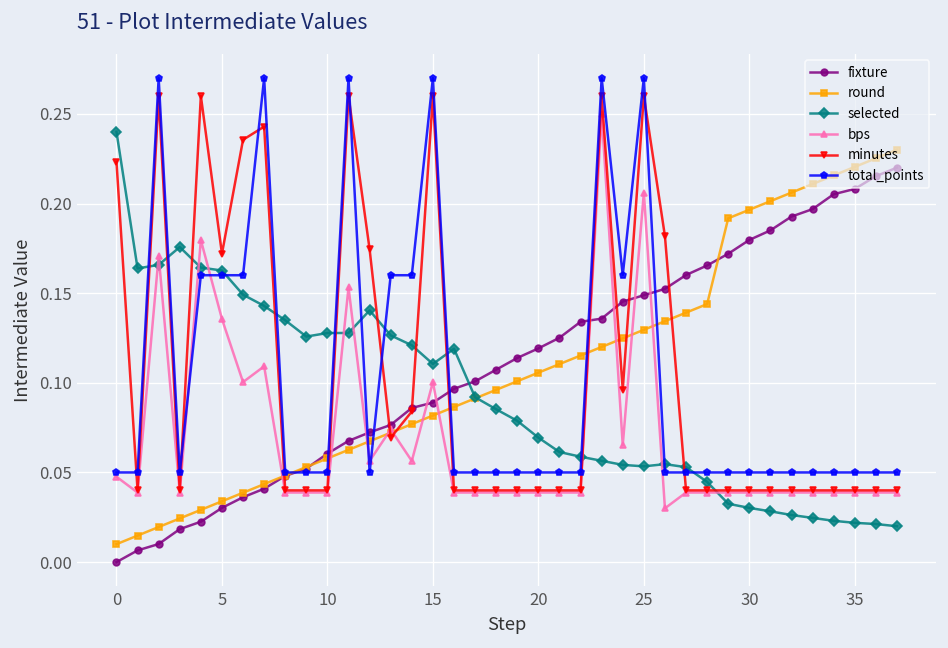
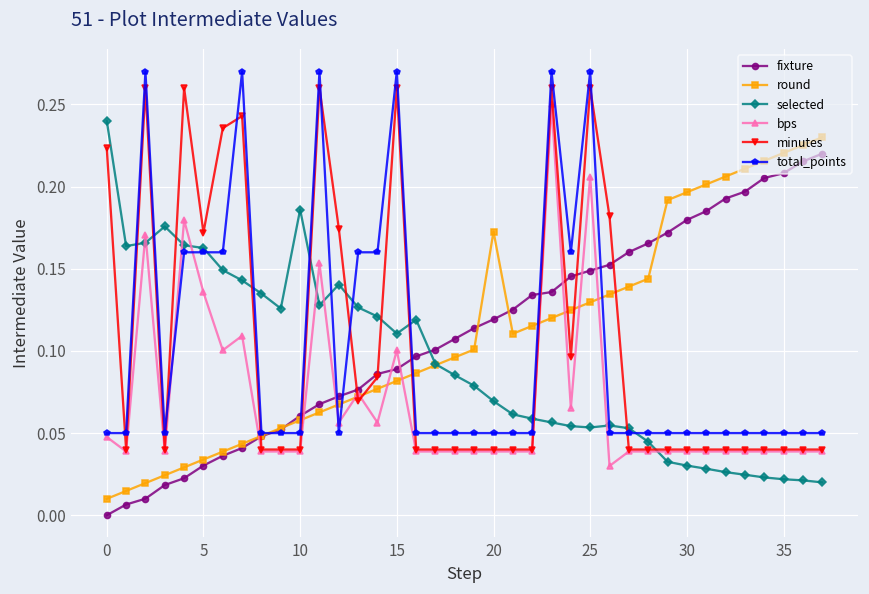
  {
    "fixture": {
      "0": 0.000,
      "5": 0.030,
      "10": 0.060,
      "15": 0.089,
      "20": 0.119,
      "25": 0.149,
      "30": 0.180,
      "35": 0.208
    },
    "round": {
      "0": 0.010,
      "5": 0.034,
      "10": 0.058,
      "15": 0.082,
-     "20": 0.106,
+     "20": 0.173,
      "25": 0.130,
      "30": 0.197
    },
    "selected": {
      "0": 0.240,
      "5": 0.163,
-     "10": 0.128,
+     "10": 0.186,
      "15": 0.111,
      "20": 0.069,
      "25": 0.053,
      "30": 0.030,
      "35": 0.022
    },
    "bps": {
      "0": 0.048,
      "5": 0.136,
      "15": 0.100,
      "25": 0.206
    },
    "minutes": {
      "0": 0.223,
      "5": 0.172,
      "15": 0.260,
      "25": 0.260
    },
    "total_points": {
      "0": 0.050,
      "5": 0.160,
      "10": 0.050,
      "15": 0.270,
      "20": 0.050,
      "25": 0.270,
      "30": 0.050,
      "35": 0.050
    }
  }
